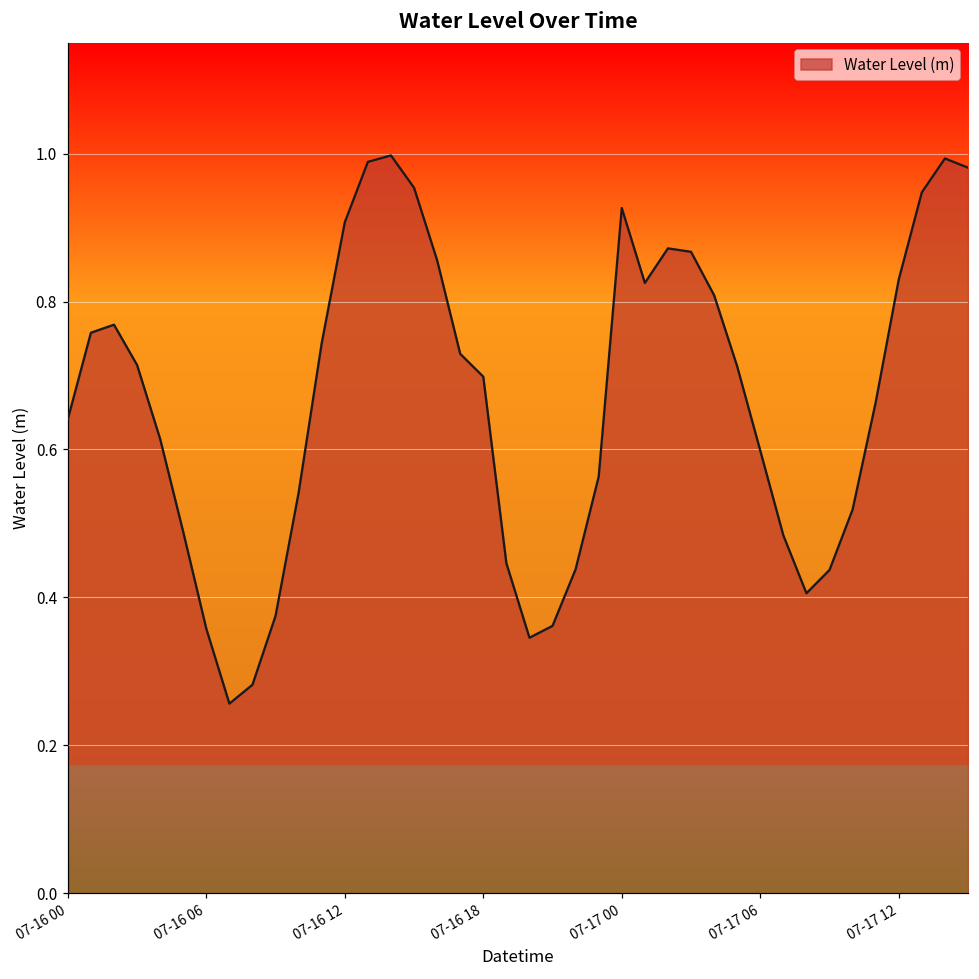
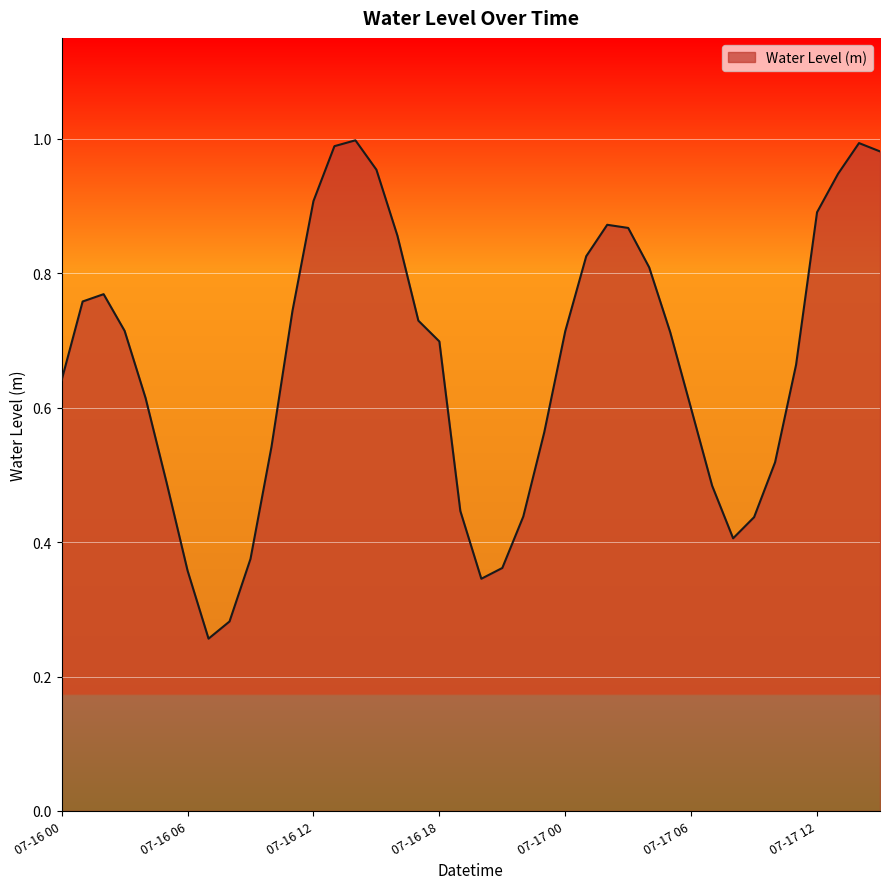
  {
    "07-16 00": 0.64,
    "07-16 06": 0.36,
    "07-16 12": 0.91,
    "07-16 18": 0.70,
-   "07-17 00": 0.93,
+   "07-17 00": 0.71,
    "07-17 06": 0.60,
-   "07-17 12": 0.83
+   "07-17 12": 0.89
  }
